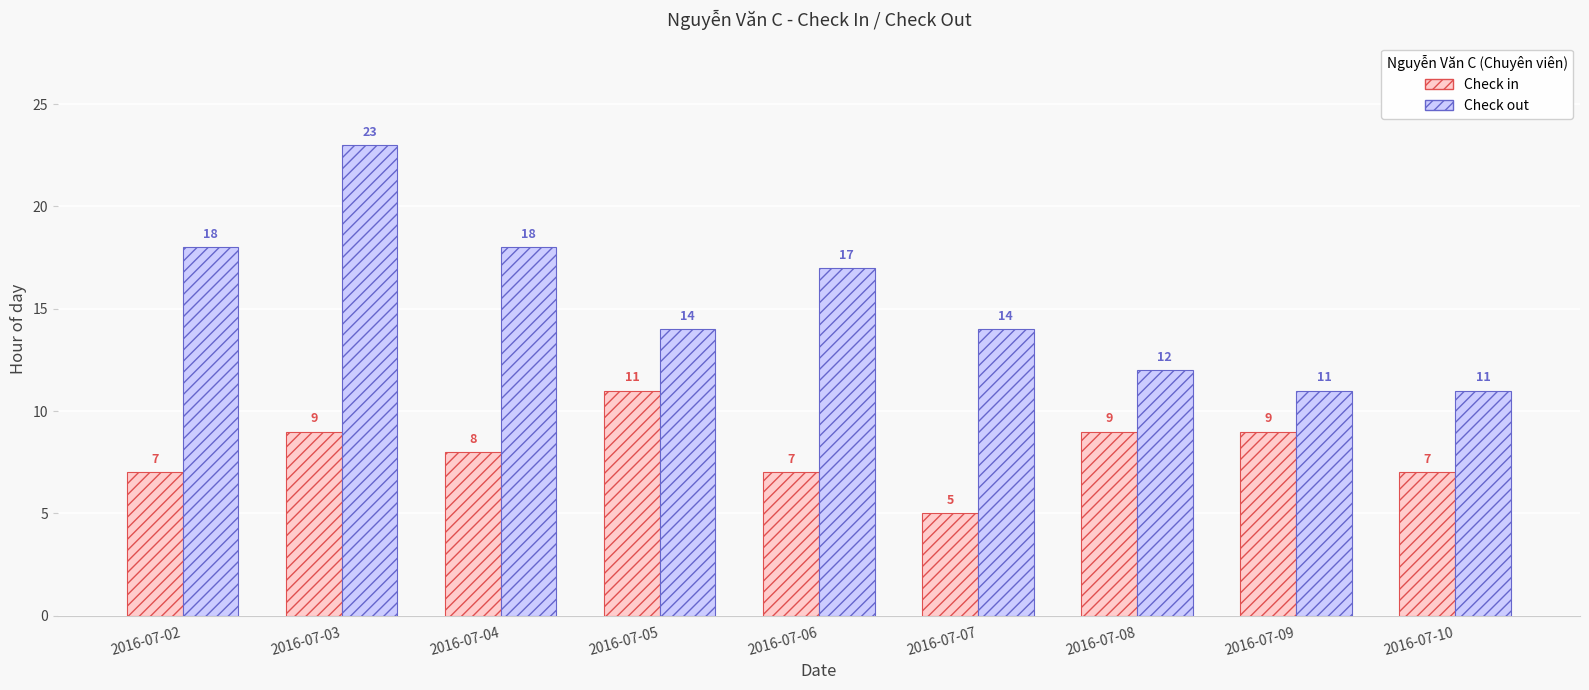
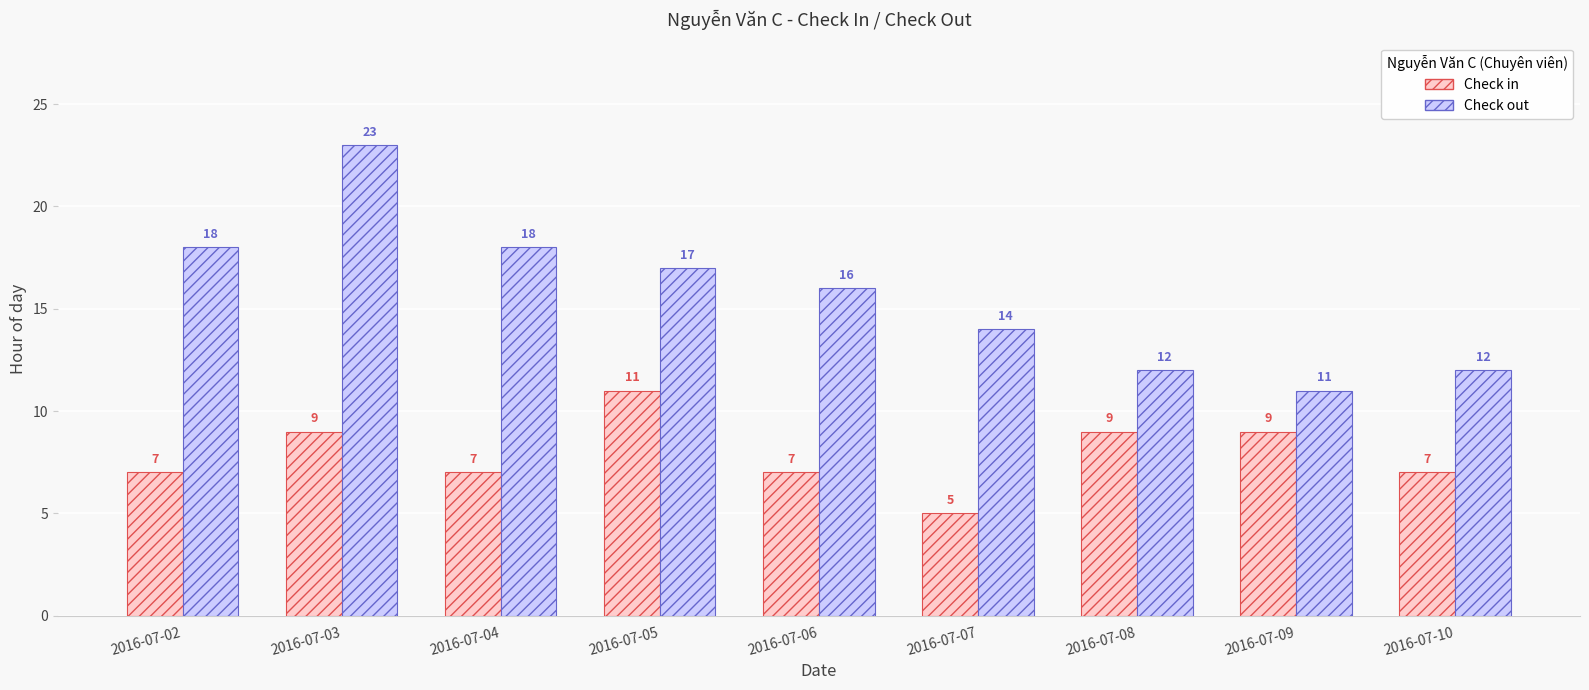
  {
    "Check in": {
      "2016-07-02": 7,
      "2016-07-03": 9,
-     "2016-07-04": 8,
+     "2016-07-04": 7,
      "2016-07-05": 11,
      "2016-07-06": 7,
      "2016-07-07": 5,
      "2016-07-08": 9,
      "2016-07-09": 9,
      "2016-07-10": 7
    },
    "Check out": {
      "2016-07-02": 18,
      "2016-07-03": 23,
      "2016-07-04": 18,
-     "2016-07-05": 14,
-     "2016-07-06": 17,
+     "2016-07-05": 17,
+     "2016-07-06": 16,
      "2016-07-07": 14,
      "2016-07-08": 12,
      "2016-07-09": 11,
-     "2016-07-10": 11
+     "2016-07-10": 12
    }
  }
